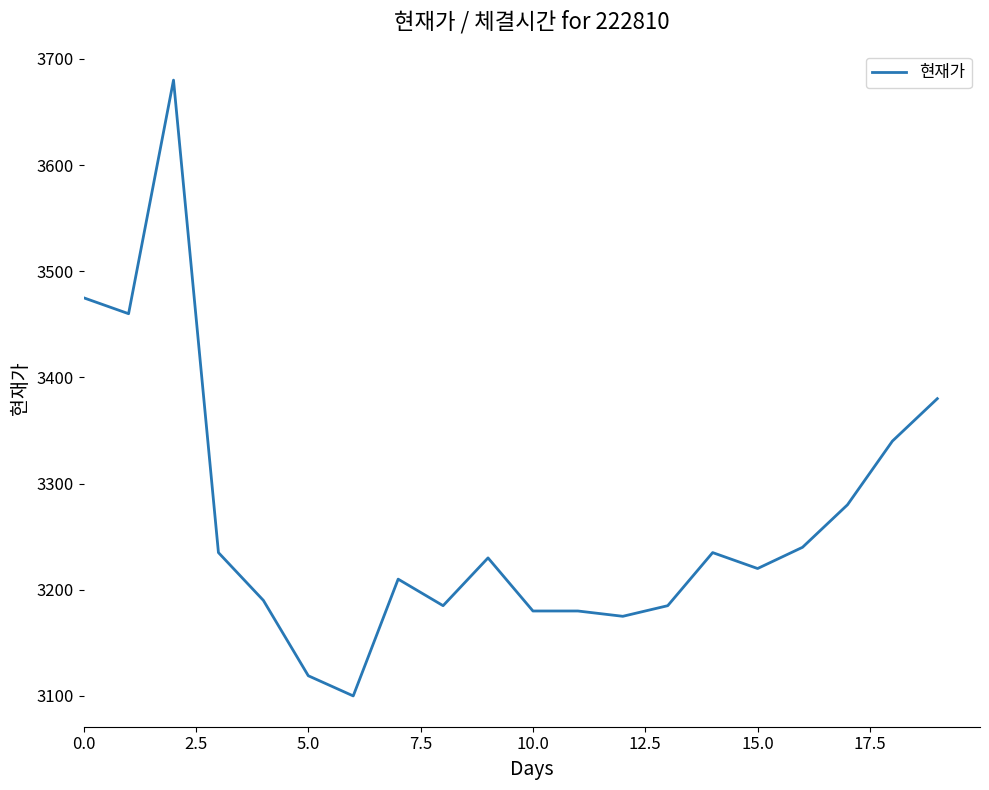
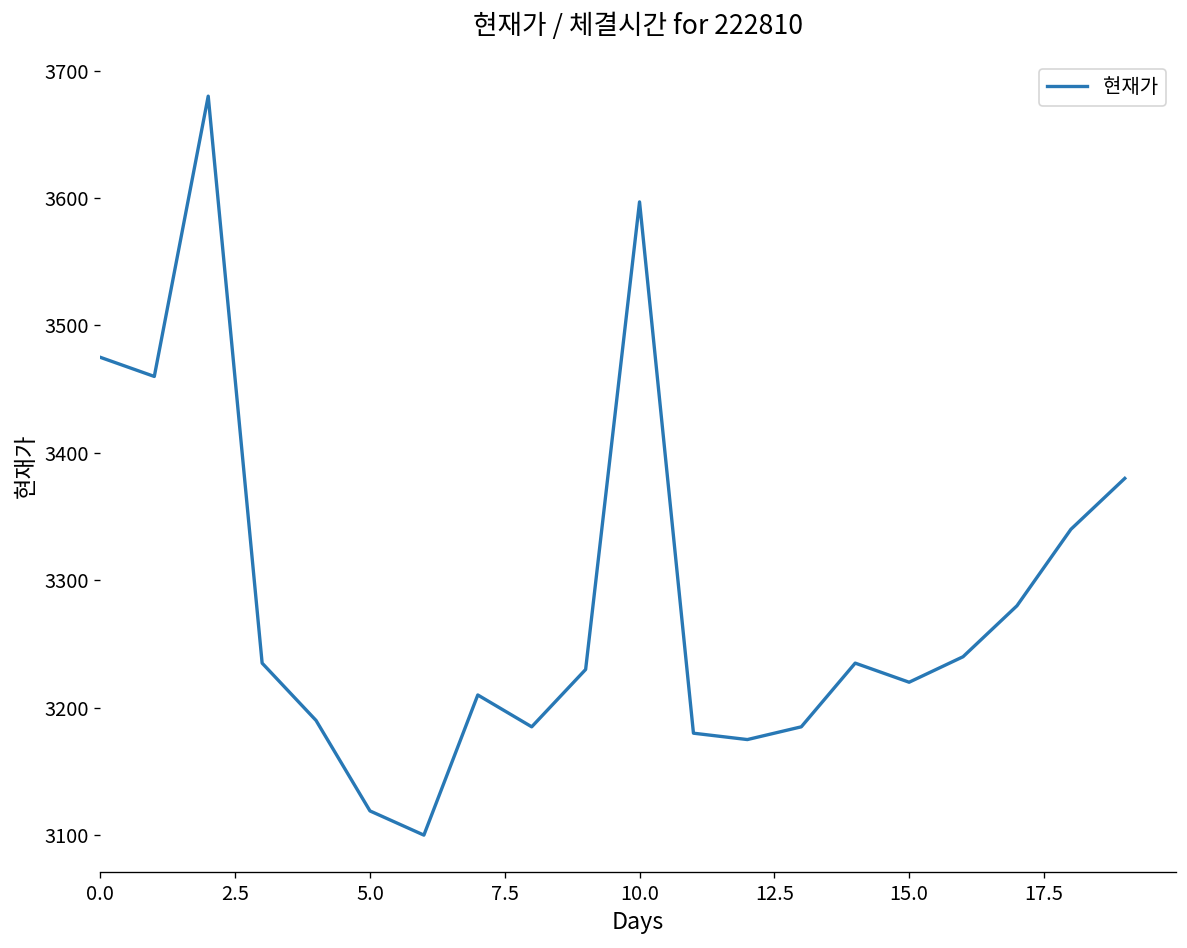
  {
    "0.0": 3475,
    "5.0": 3119,
-   "10.0": 3180,
+   "10.0": 3597,
    "15.0": 3220
  }
